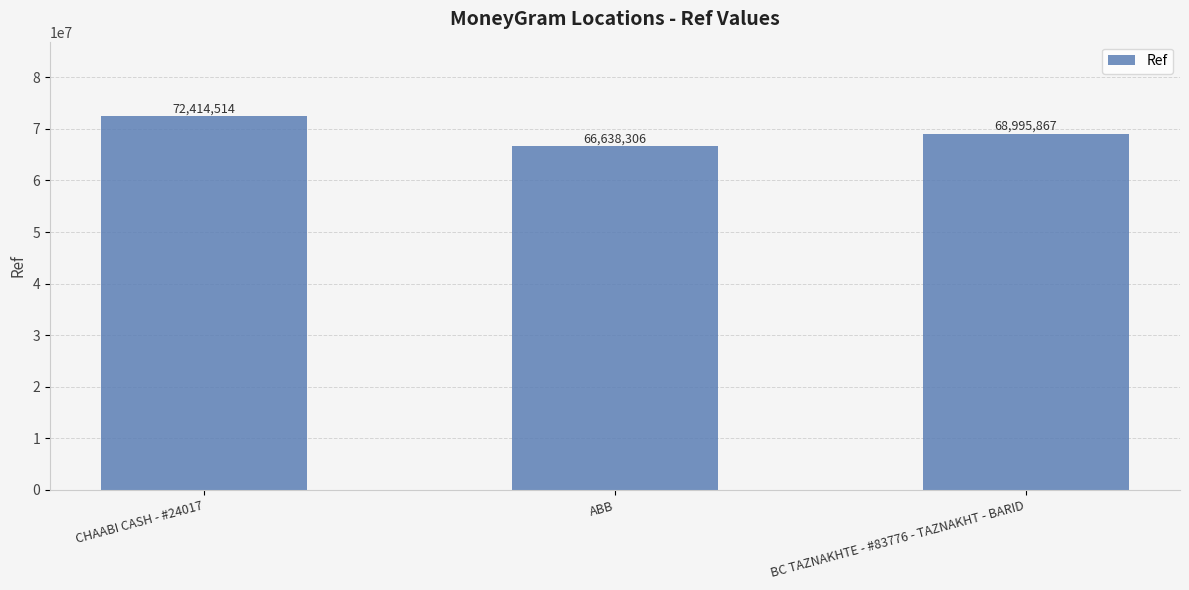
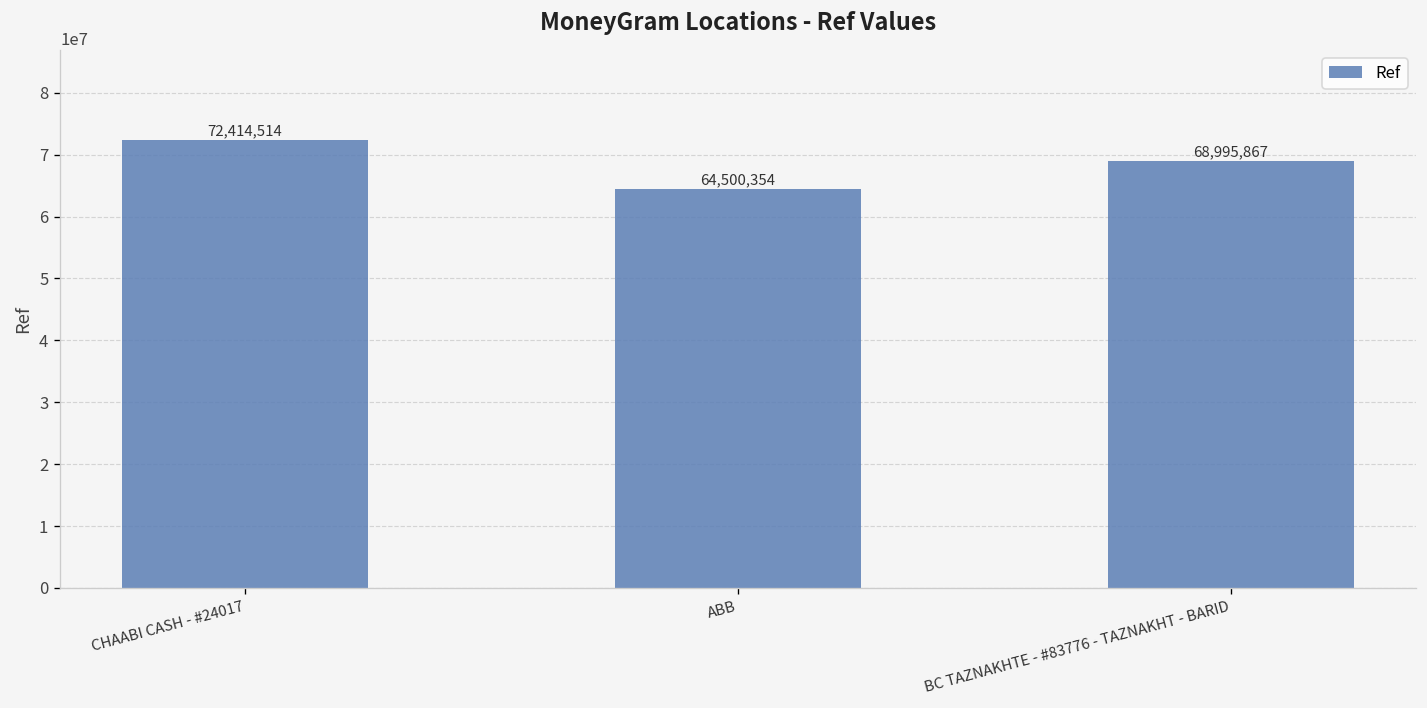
  {
    "CHAABI CASH - #24017": "72,414,514",
-   "ABB": "66,638,306",
+   "ABB": "64,500,354",
    "BC TAZNAKHTE - #83776 - TAZNAKHT - BARID": "68,995,867"
  }
